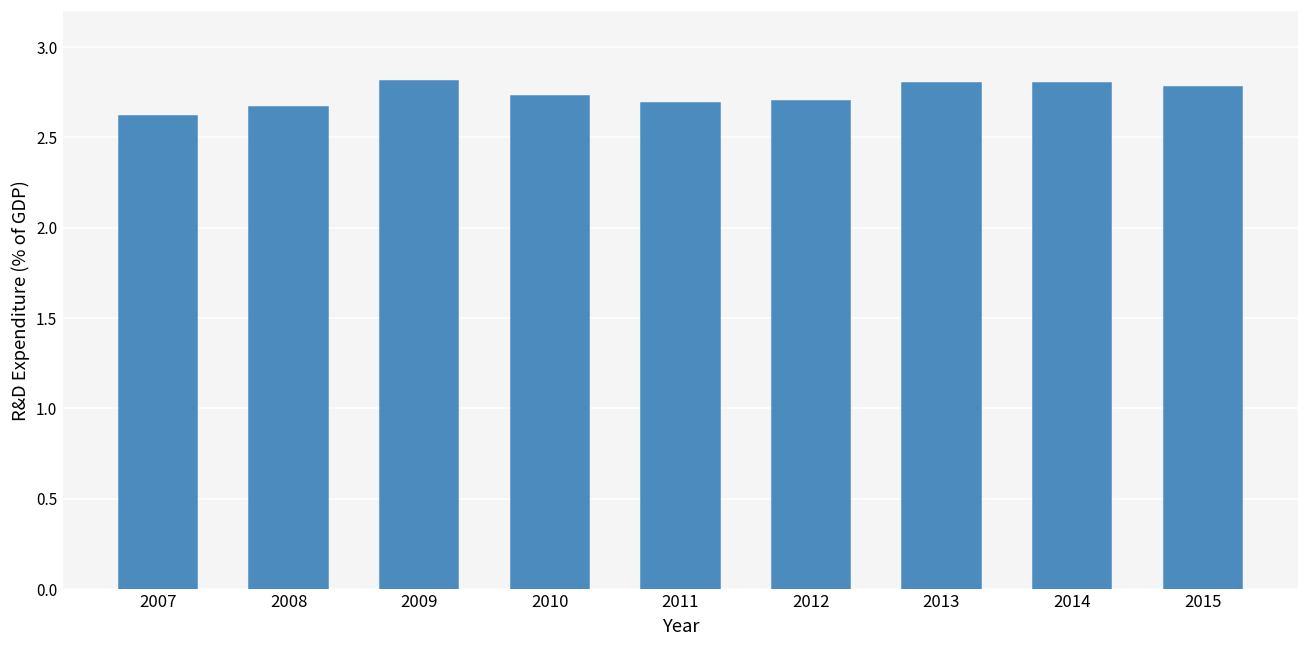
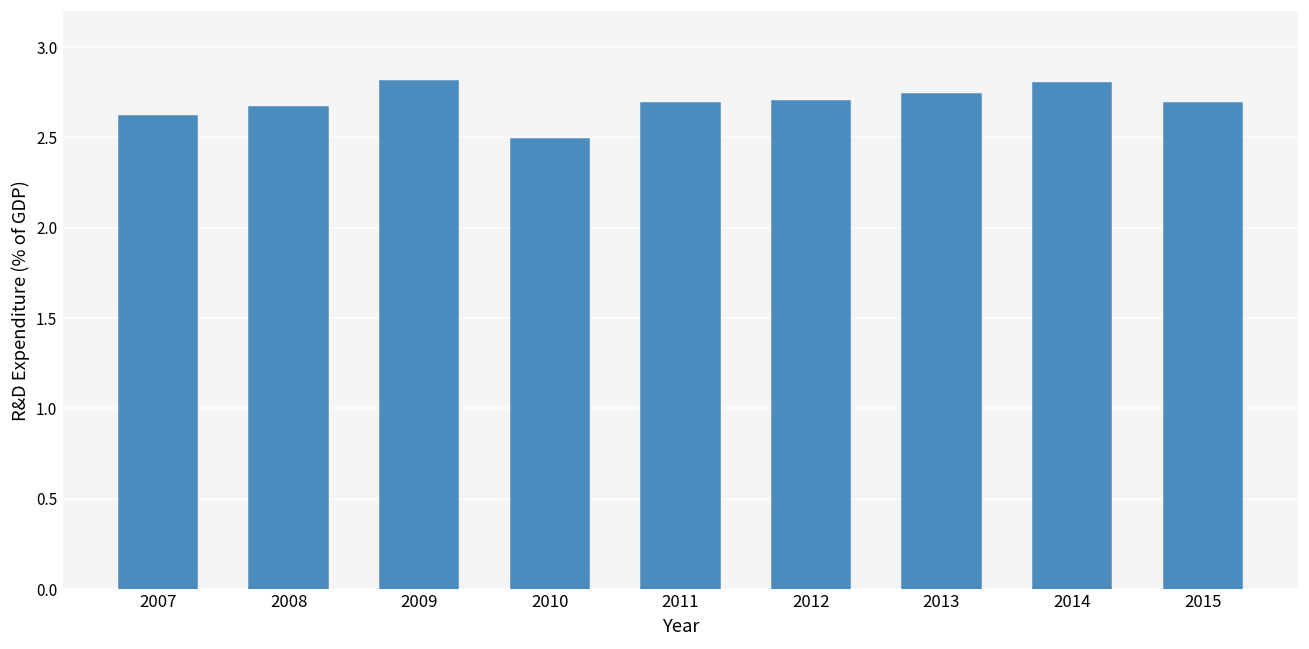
  {
    "2007": 2.62,
    "2008": 2.67,
    "2009": 2.81,
-   "2010": 2.73,
+   "2010": 2.49,
    "2011": 2.69,
    "2012": 2.70,
-   "2013": 2.80,
+   "2013": 2.74,
    "2014": 2.80,
-   "2015": 2.78
+   "2015": 2.69
  }
